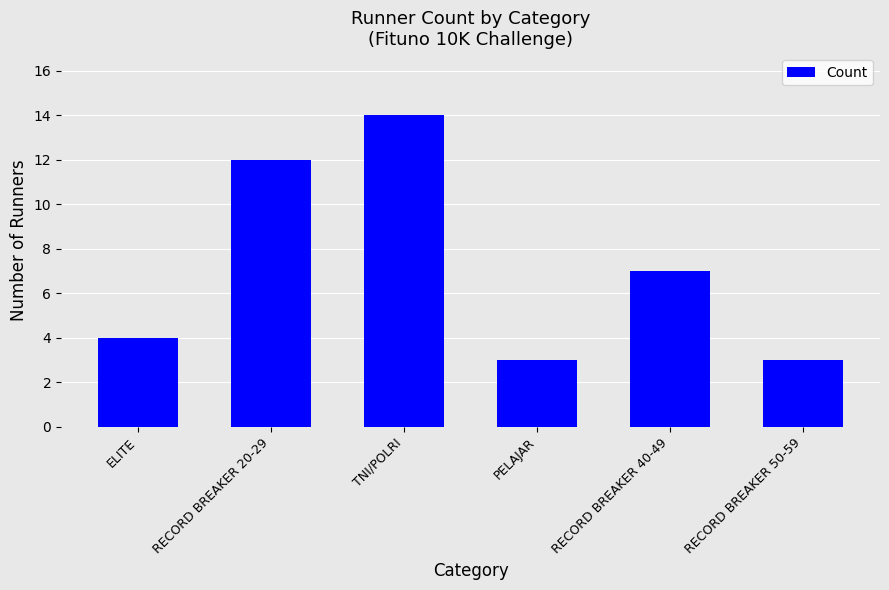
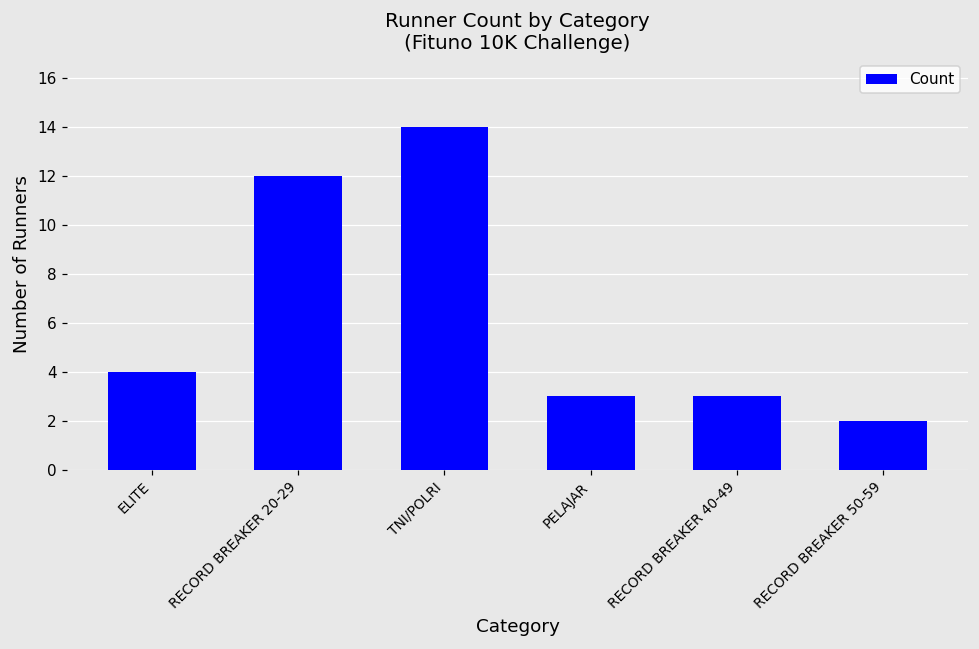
  {
    "ELITE": 4,
    "RECORD BREAKER 20-29": 12,
    "TNI/POLRI": 14,
    "PELAJAR": 3,
-   "RECORD BREAKER 40-49": 7,
-   "RECORD BREAKER 50-59": 3
+   "RECORD BREAKER 40-49": 3,
+   "RECORD BREAKER 50-59": 2
  }
